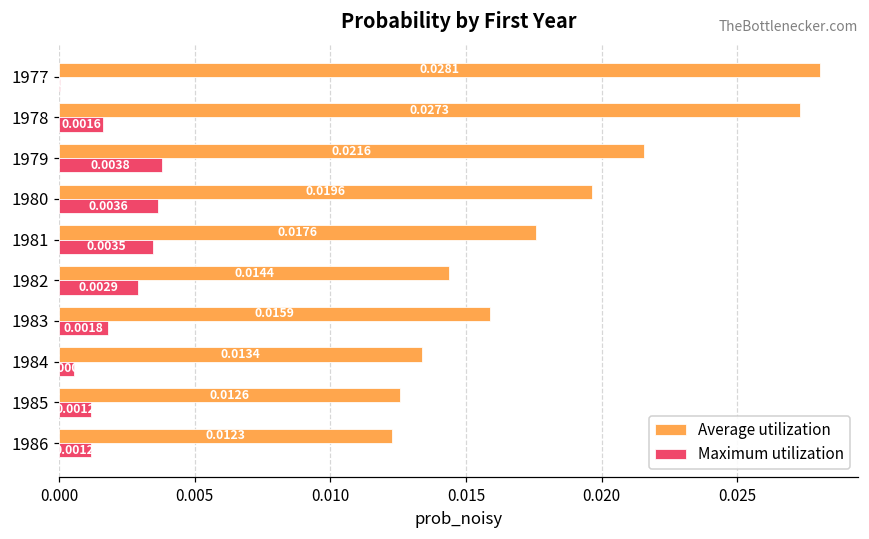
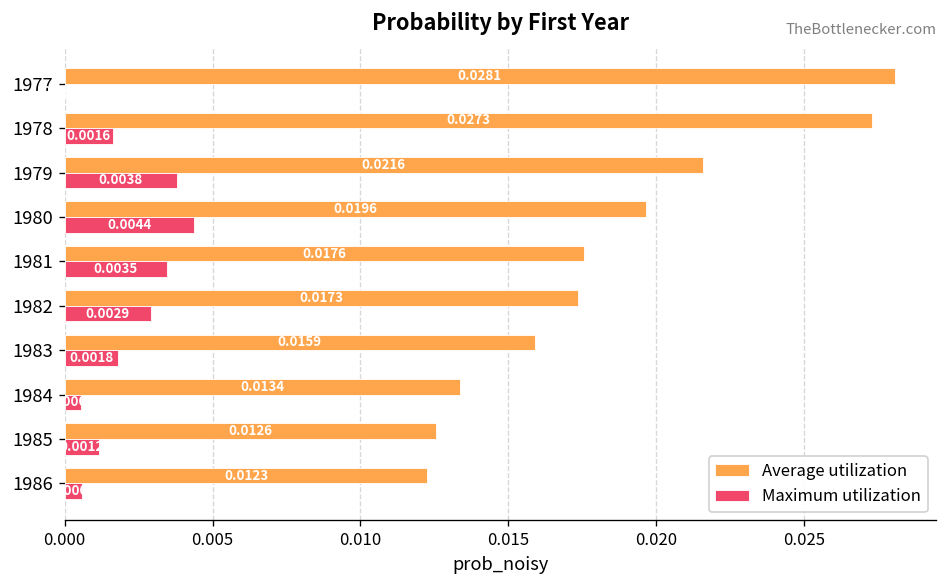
  {
    "Average utilization": {
      "1977": 0.0281,
      "1978": 0.0273,
      "1979": 0.0216,
      "1980": 0.0196,
      "1981": 0.0176,
-     "1982": 0.0144,
+     "1982": 0.0173,
      "1983": 0.0159,
      "1984": 0.0134,
      "1985": 0.0126,
      "1986": 0.0123
    },
    "Maximum utilization": {
      "1978": 0.0016,
      "1979": 0.0038,
-     "1980": 0.0036,
+     "1980": 0.0044,
      "1981": 0.0035,
      "1982": 0.0029,
      "1983": 0.0018,
      "1985": 0.0012,
-     "1986": 0.0012
+     "1986": 0.0006
    }
  }
